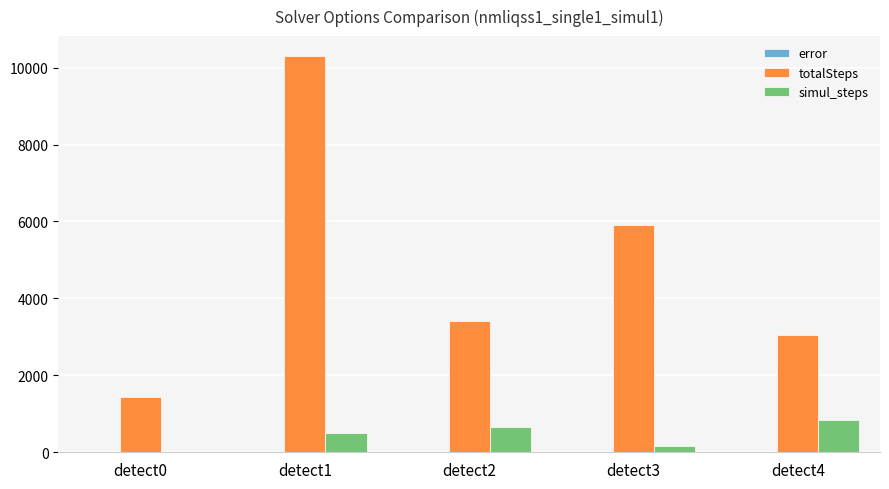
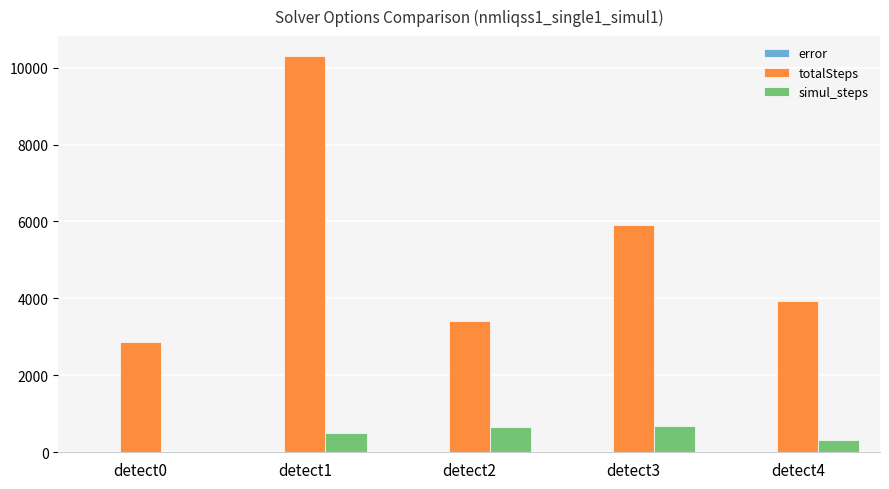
  {
    "totalSteps": {
-     "detect0": 1400,
+     "detect0": 2900,
      "detect1": 10300,
      "detect2": 3400,
      "detect3": 5900,
-     "detect4": 3000
+     "detect4": 3900
    },
    "simul_steps": {
      "detect0": 0,
      "detect1": 500,
      "detect2": 700,
-     "detect3": 200,
-     "detect4": 900
+     "detect3": 700,
+     "detect4": 300
    }
  }
